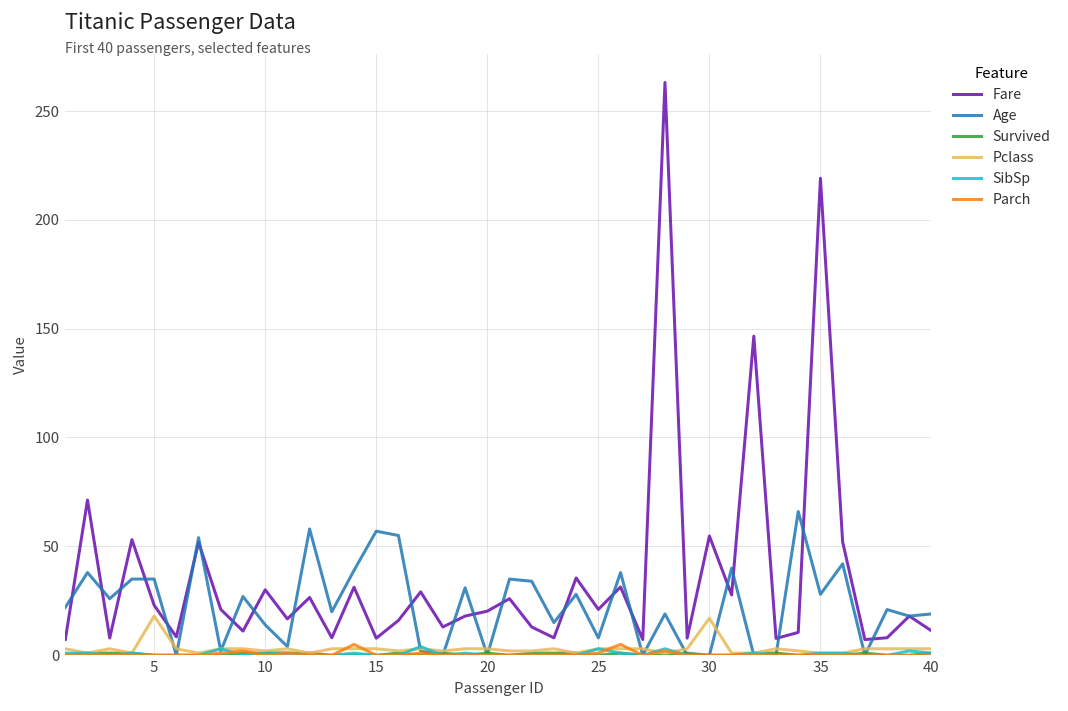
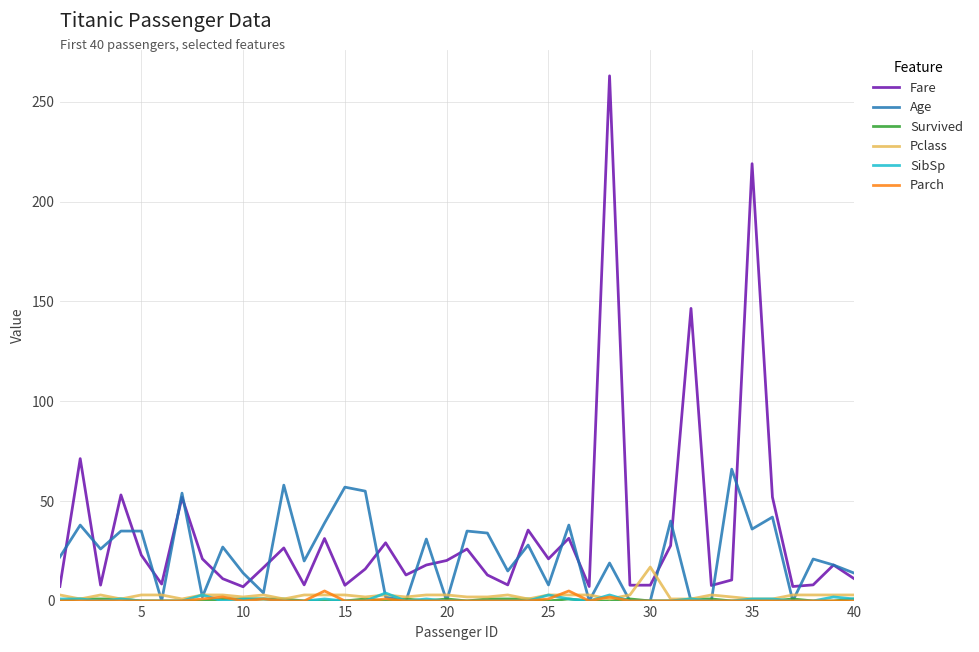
  {
    "Fare": {
      "5": 23,
-     "10": 30,
+     "10": 7,
      "15": 8,
      "20": 20,
      "25": 21,
-     "30": 55,
+     "30": 8,
      "35": 219,
      "40": 11
    },
    "Age": {
      "5": 35,
      "10": 14,
      "15": 57,
      "25": 8,
-     "35": 28,
-     "40": 19
+     "35": 36,
+     "40": 14
    },
    "Pclass": {
-     "5": 18,
+     "5": 3,
      "15": 3,
      "20": 3,
      "30": 17,
      "40": 3
    }
  }
